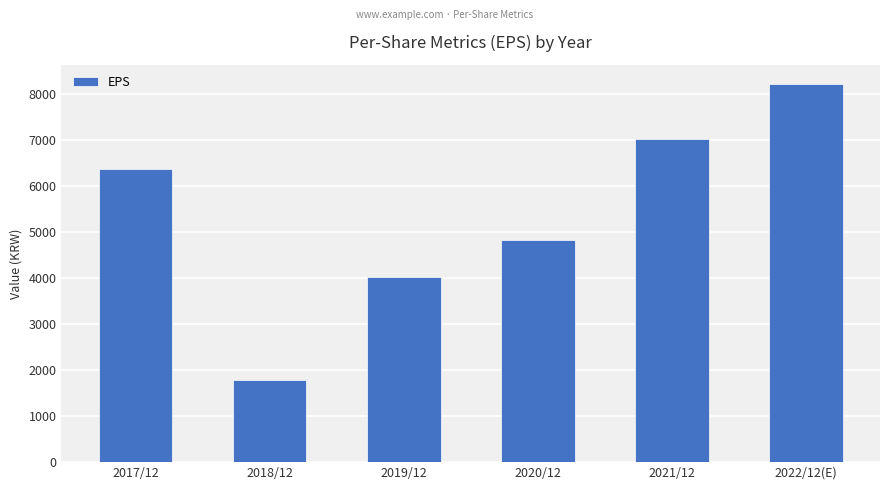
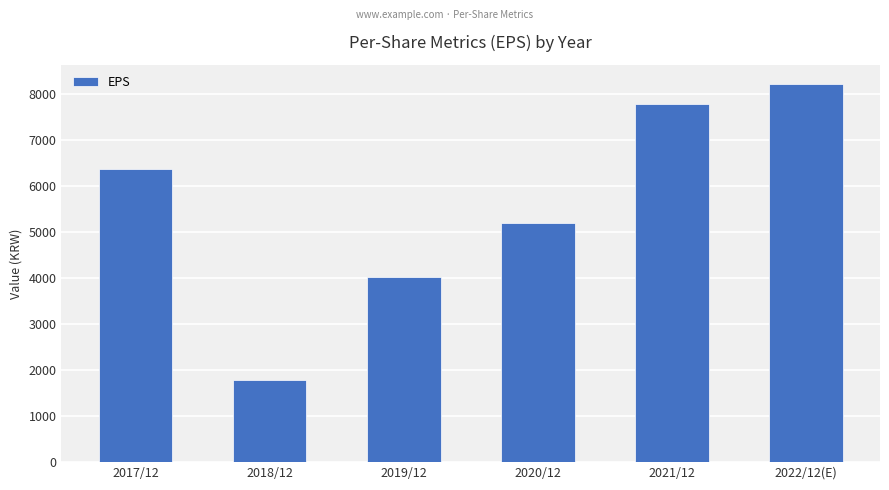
  {
    "2017/12": 6400,
    "2018/12": 1800,
    "2019/12": 4000,
-   "2020/12": 4800,
-   "2021/12": 7000,
+   "2020/12": 5200,
+   "2021/12": 7800,
    "2022/12(E)": 8200
  }
